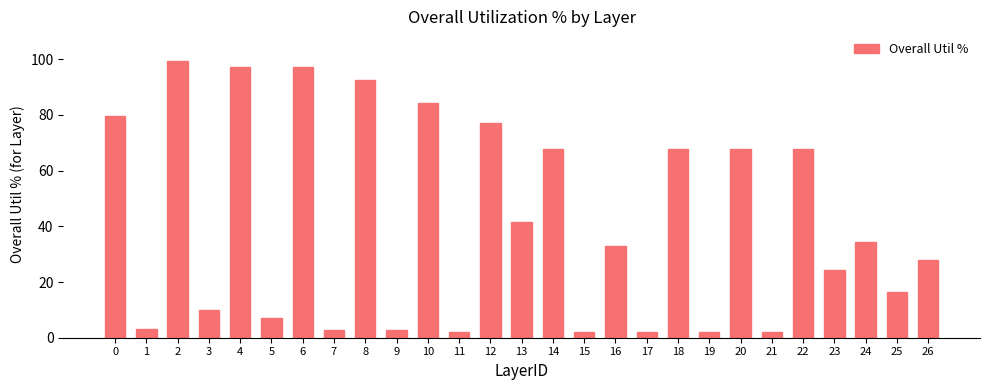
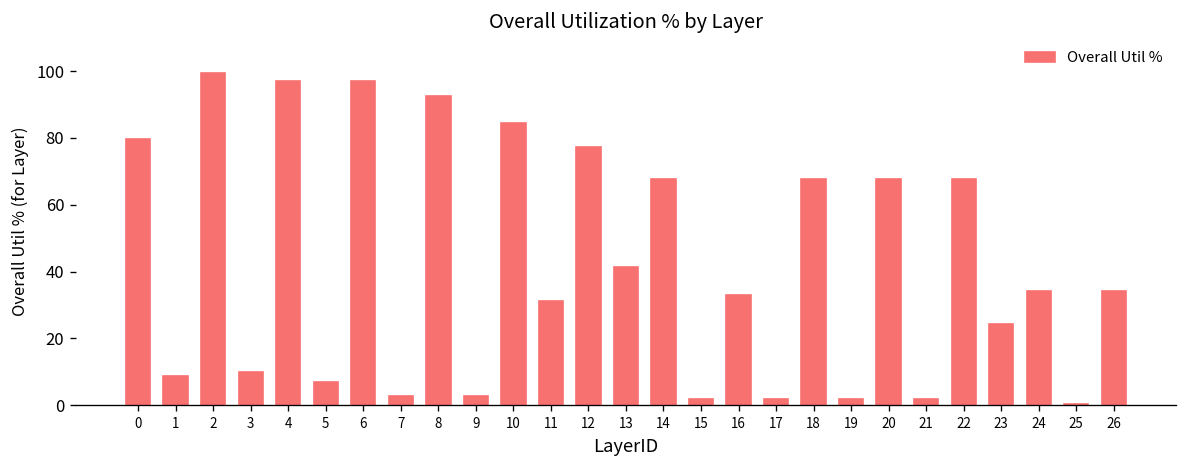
  {
    "0": 80,
-   "1": 3,
+   "1": 9,
    "2": 99,
    "3": 10,
    "4": 97,
    "5": 7,
    "6": 97,
    "7": 3,
    "8": 93,
    "9": 3,
    "10": 84,
-   "11": 2,
+   "11": 31,
    "12": 77,
    "13": 41,
    "14": 68,
    "15": 2,
    "16": 33,
    "17": 2,
    "18": 68,
    "19": 2,
    "20": 68,
    "21": 2,
    "22": 68,
    "23": 24,
    "24": 34,
-   "25": 17,
-   "26": 28
+   "25": 0,
+   "26": 34
  }
